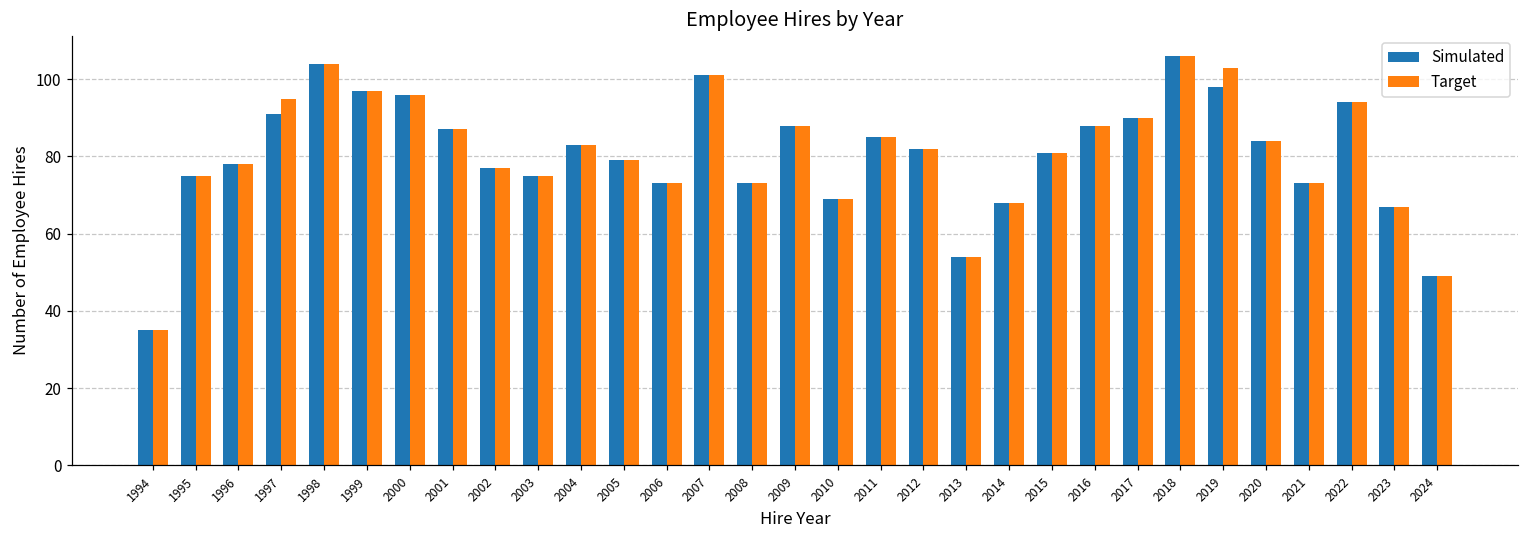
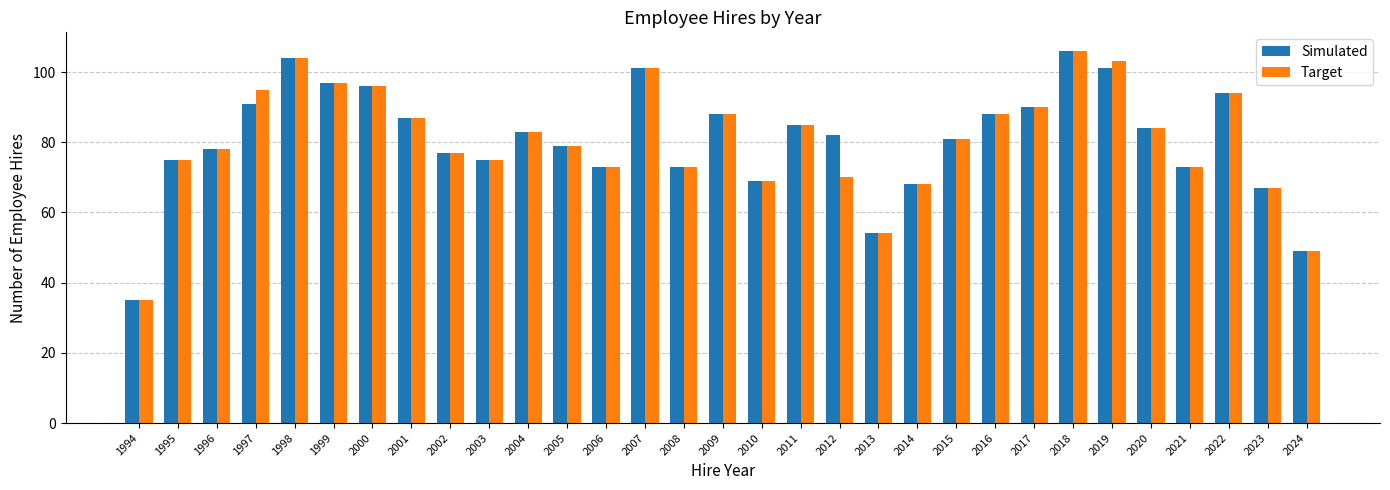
  {
    "Simulated": {
      "1994": 35,
      "1995": 75,
      "1996": 78,
      "1997": 91,
      "1998": 104,
      "1999": 97,
      "2000": 96,
      "2001": 87,
      "2002": 77,
      "2003": 75,
      "2004": 83,
      "2005": 79,
      "2006": 73,
      "2007": 101,
      "2008": 73,
      "2009": 88,
      "2010": 69,
      "2011": 85,
      "2012": 82,
      "2013": 54,
      "2014": 68,
      "2015": 81,
      "2016": 88,
      "2017": 90,
      "2018": 106,
-     "2019": 98,
+     "2019": 101,
      "2020": 84,
      "2021": 73,
      "2022": 94,
      "2023": 67,
      "2024": 49
    },
    "Target": {
      "1994": 35,
      "1995": 75,
      "1996": 78,
      "1997": 95,
      "1998": 104,
      "1999": 97,
      "2000": 96,
      "2001": 87,
      "2002": 77,
      "2003": 75,
      "2004": 83,
      "2005": 79,
      "2006": 73,
      "2007": 101,
      "2008": 73,
      "2009": 88,
      "2010": 69,
      "2011": 85,
-     "2012": 82,
+     "2012": 70,
      "2013": 54,
      "2014": 68,
      "2015": 81,
      "2016": 88,
      "2017": 90,
      "2018": 106,
      "2019": 103,
      "2020": 84,
      "2021": 73,
      "2022": 94,
      "2023": 67,
      "2024": 49
    }
  }
